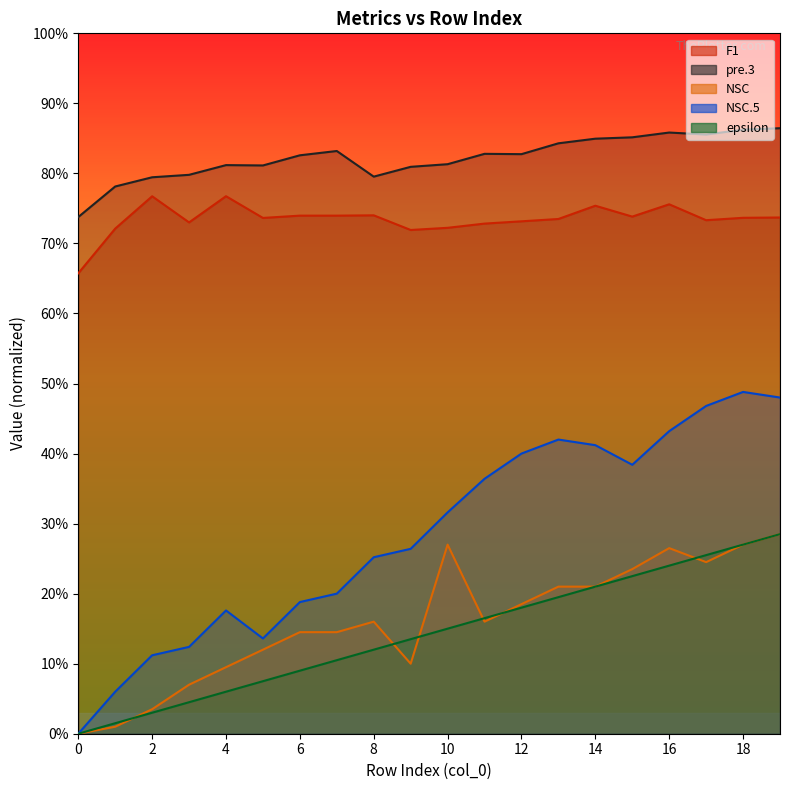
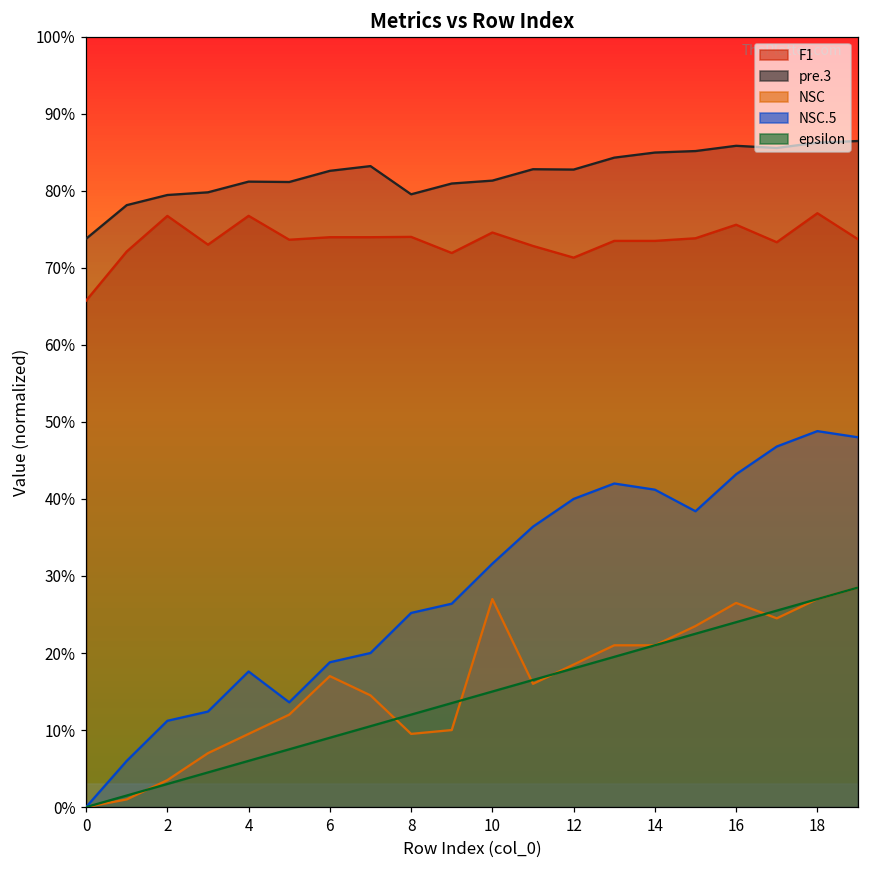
  {
    "F1": {
      "0": "66%",
      "2": "77%",
      "4": "77%",
      "6": "74%",
      "8": "74%",
-     "10": "72%",
-     "12": "73%",
-     "14": "75%",
+     "10": "75%",
+     "12": "71%",
+     "14": "73%",
      "16": "76%",
-     "18": "74%"
+     "18": "77%"
    },
    "NSC": {
      "2": "4%",
      "4": "10%",
-     "6": "14%",
-     "8": "16%",
+     "6": "17%",
+     "8": "10%",
      "10": "27%",
      "12": "19%",
      "16": "27%"
    }
  }
